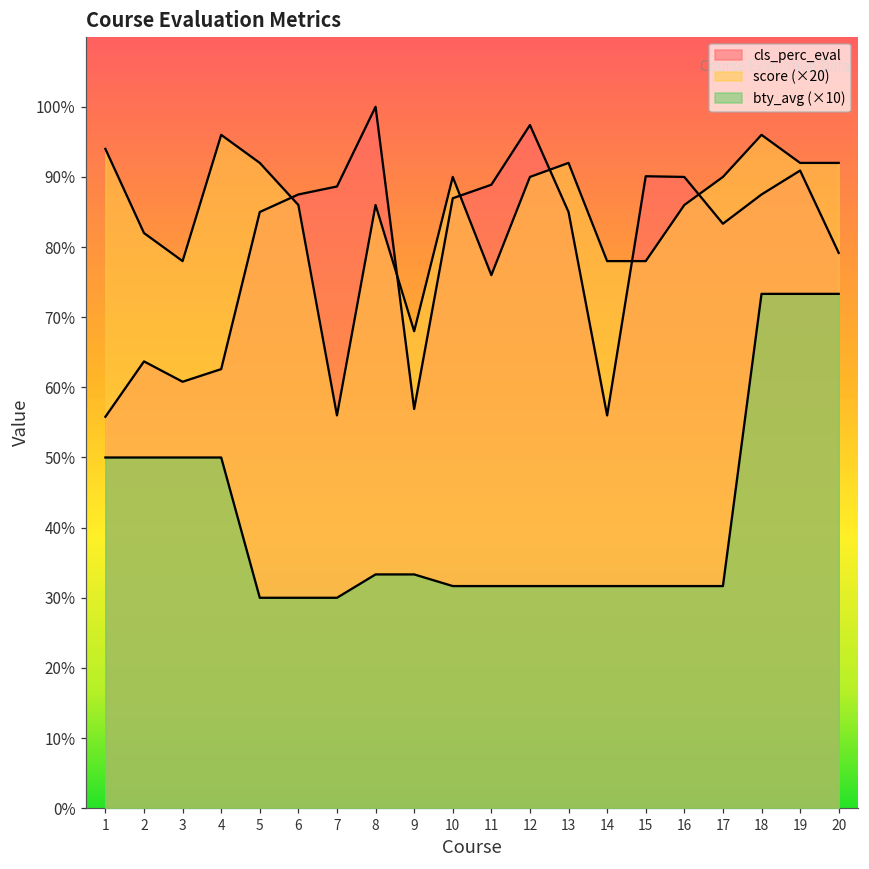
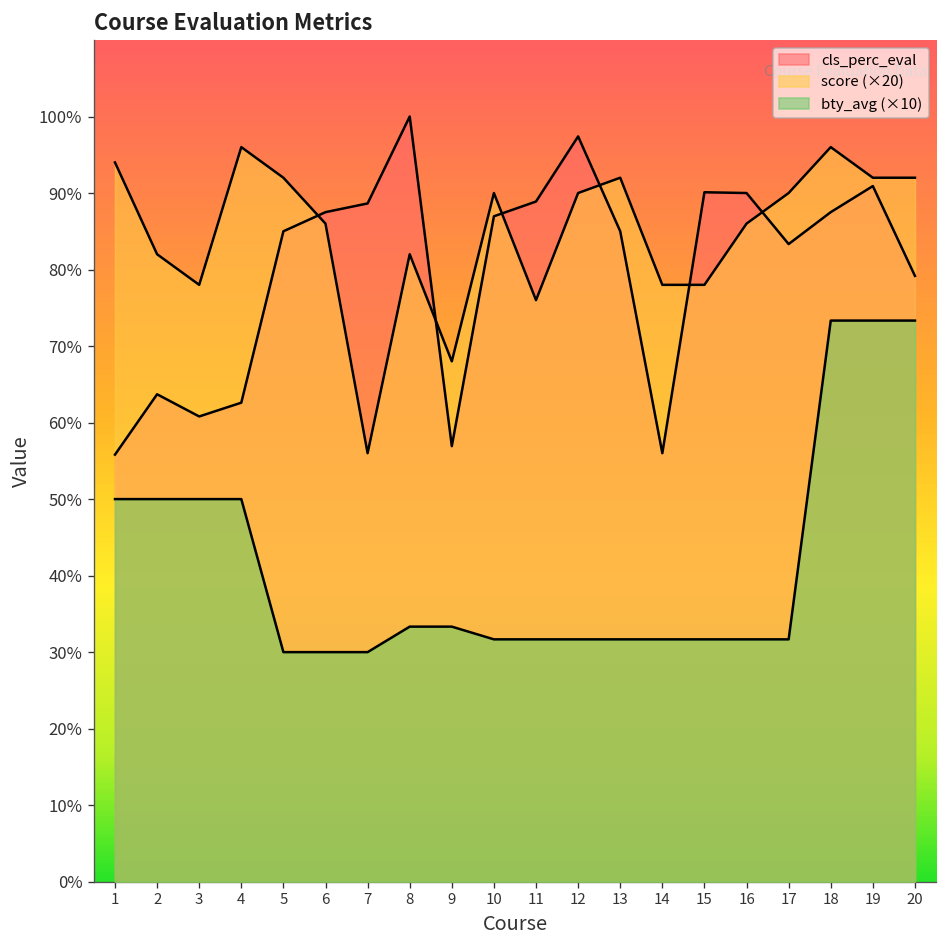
  {
    "cls_perc_eval": {
      "1": "56%",
      "2": "64%",
      "3": "61%",
      "4": "63%",
      "5": "85%",
      "6": "88%",
      "7": "89%",
      "8": "100%",
      "9": "57%",
      "10": "87%",
      "11": "89%",
      "12": "97%",
      "13": "85%",
      "14": "56%",
      "15": "90%",
      "16": "90%",
      "17": "83%",
      "18": "88%",
      "19": "91%",
      "20": "79%"
    },
    "score (×20)": {
      "1": "94%",
      "2": "82%",
      "3": "78%",
      "4": "96%",
      "5": "92%",
      "6": "86%",
      "7": "56%",
-     "8": "86%",
+     "8": "82%",
      "9": "68%",
      "10": "90%",
      "11": "76%",
      "12": "90%",
      "13": "92%",
      "14": "78%",
      "15": "78%",
      "16": "86%",
      "17": "90%",
      "18": "96%",
      "19": "92%",
      "20": "92%"
    },
    "bty_avg (×10)": {
      "1": "50%",
      "2": "50%",
      "3": "50%",
      "4": "50%",
      "5": "30%",
      "6": "30%",
      "7": "30%",
      "8": "33%",
      "9": "33%",
      "10": "32%",
      "11": "32%",
      "12": "32%",
      "13": "32%",
      "14": "32%",
      "15": "32%",
      "16": "32%",
      "17": "32%",
      "18": "73%",
      "19": "73%",
      "20": "73%"
    }
  }
